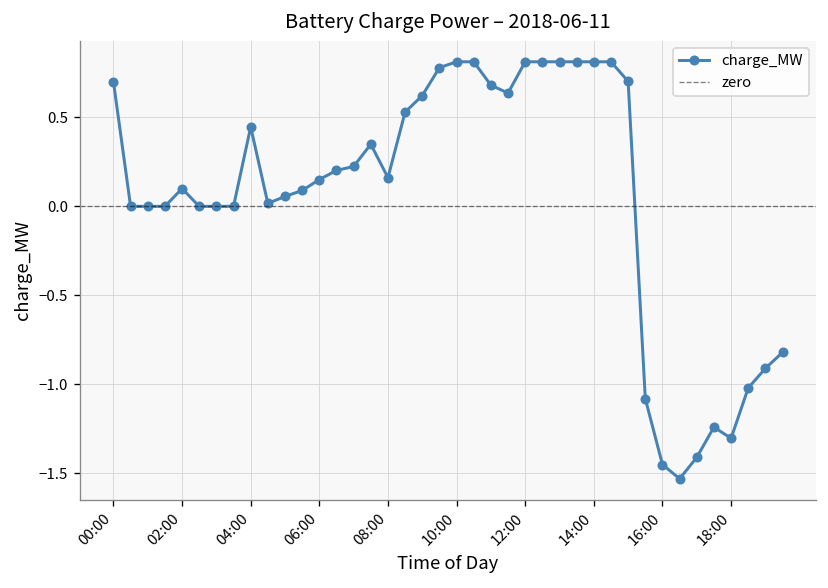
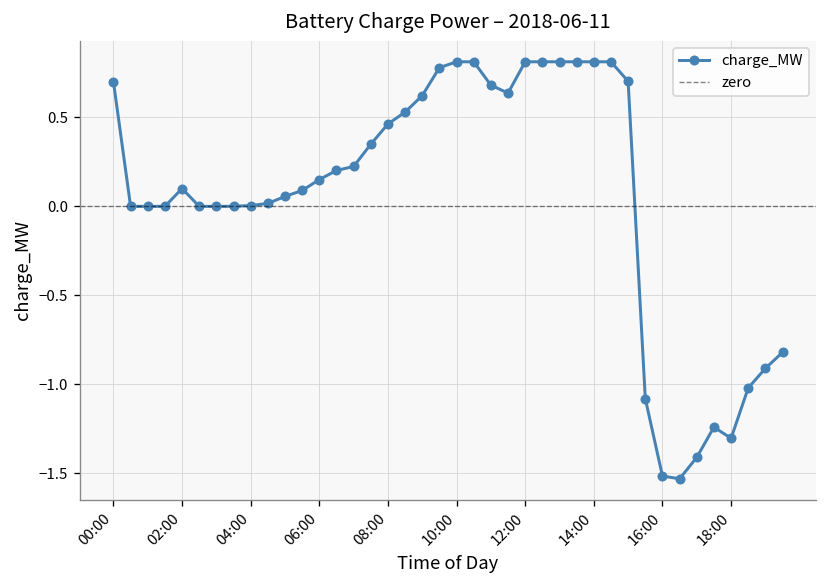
  {
    "00:00": 0.70,
    "02:00": 0.10,
-   "04:00": 0.45,
+   "04:00": 0.00,
    "06:00": 0.15,
-   "08:00": 0.16,
+   "08:00": 0.46,
    "10:00": 0.81,
    "12:00": 0.81,
    "14:00": 0.81,
-   "16:00": -1.45,
+   "16:00": -1.51,
    "18:00": -1.30
  }
